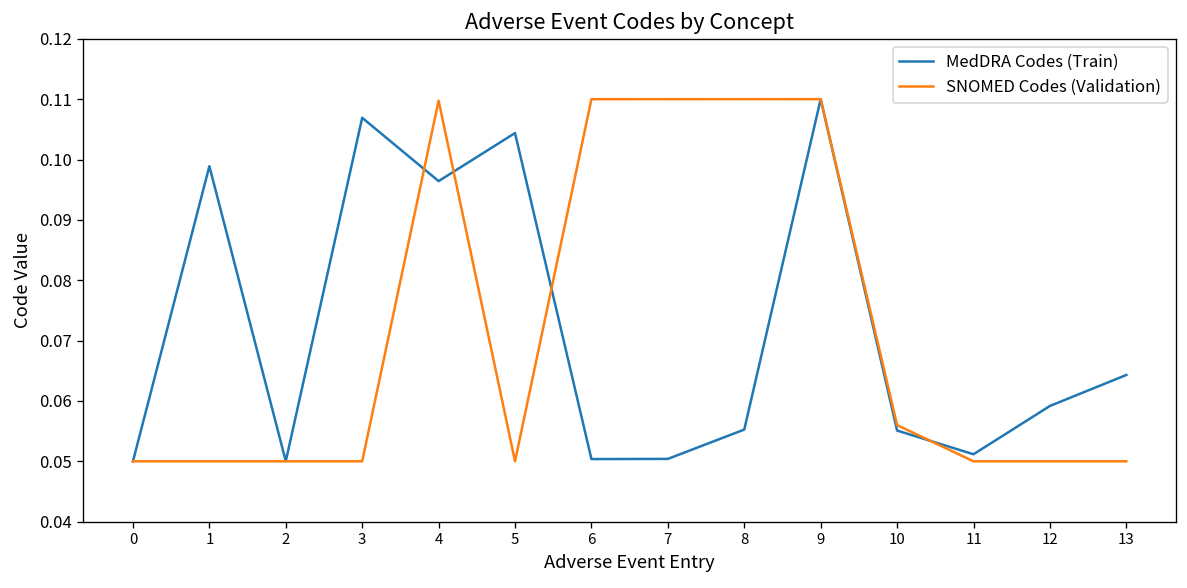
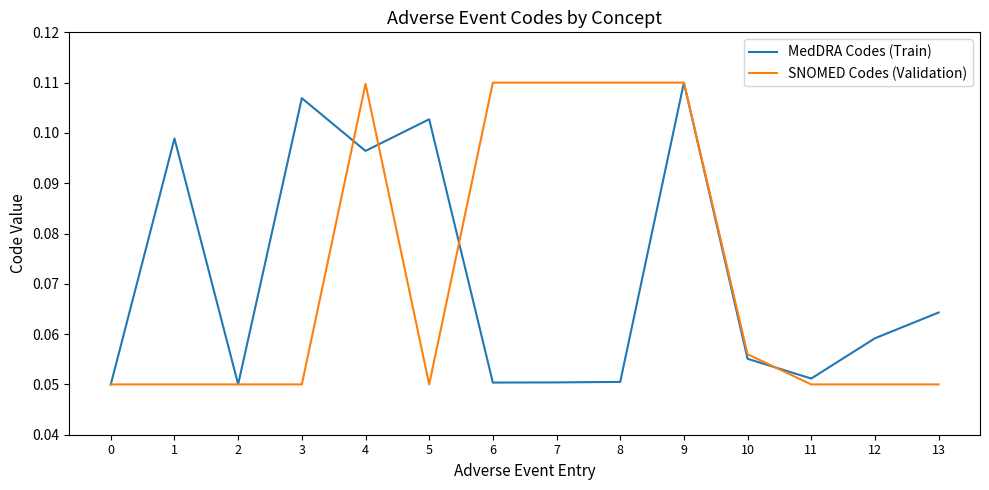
  {
    "MedDRA Codes (Train)": {
      "1": 0.099,
      "3": 0.107,
      "4": 0.096,
-     "5": 0.104,
+     "5": 0.103,
      "6": 0.050,
      "7": 0.050,
-     "8": 0.055,
+     "8": 0.050,
      "10": 0.055,
      "11": 0.051,
      "12": 0.059,
      "13": 0.064
    },
    "SNOMED Codes (Validation)": {
      "1": 0.050,
      "3": 0.050,
      "4": 0.110,
      "5": 0.050,
      "6": 0.110,
      "7": 0.110,
      "8": 0.110,
      "10": 0.056,
      "11": 0.050,
      "12": 0.050,
      "13": 0.050
    }
  }
